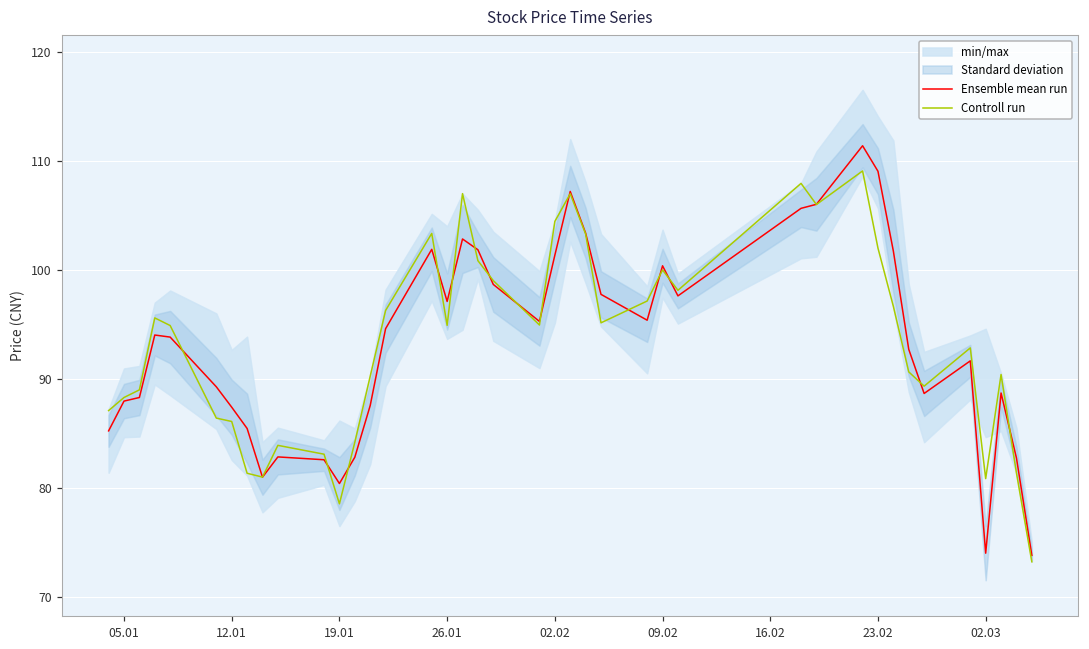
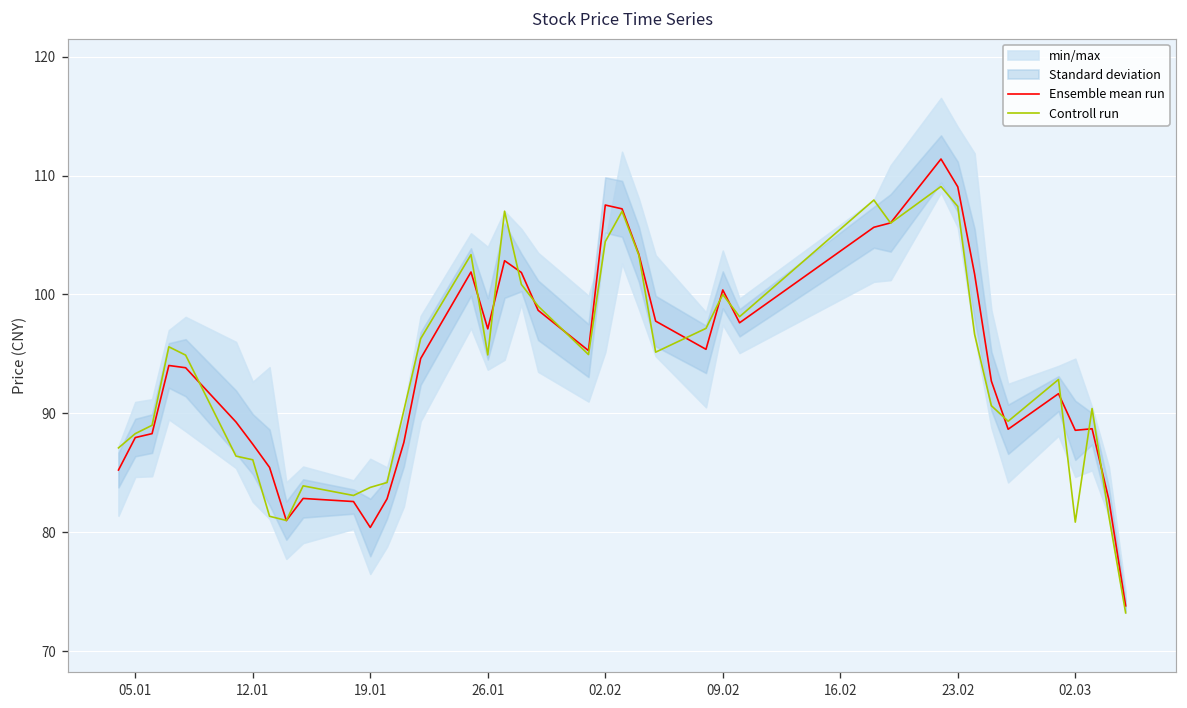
  {
    "Ensemble mean run": {
      "05.01": 88,
      "12.01": 87,
      "19.01": 80,
      "26.01": 97,
-     "02.02": 101,
+     "02.02": 108,
      "09.02": 100,
      "23.02": 109,
-     "02.03": 74
+     "02.03": 89
    },
    "Controll run": {
      "05.01": 88,
      "12.01": 86,
-     "19.01": 79,
+     "19.01": 84,
      "26.01": 95,
      "09.02": 100,
-     "23.02": 102,
+     "23.02": 107,
      "02.03": 81
    }
  }
